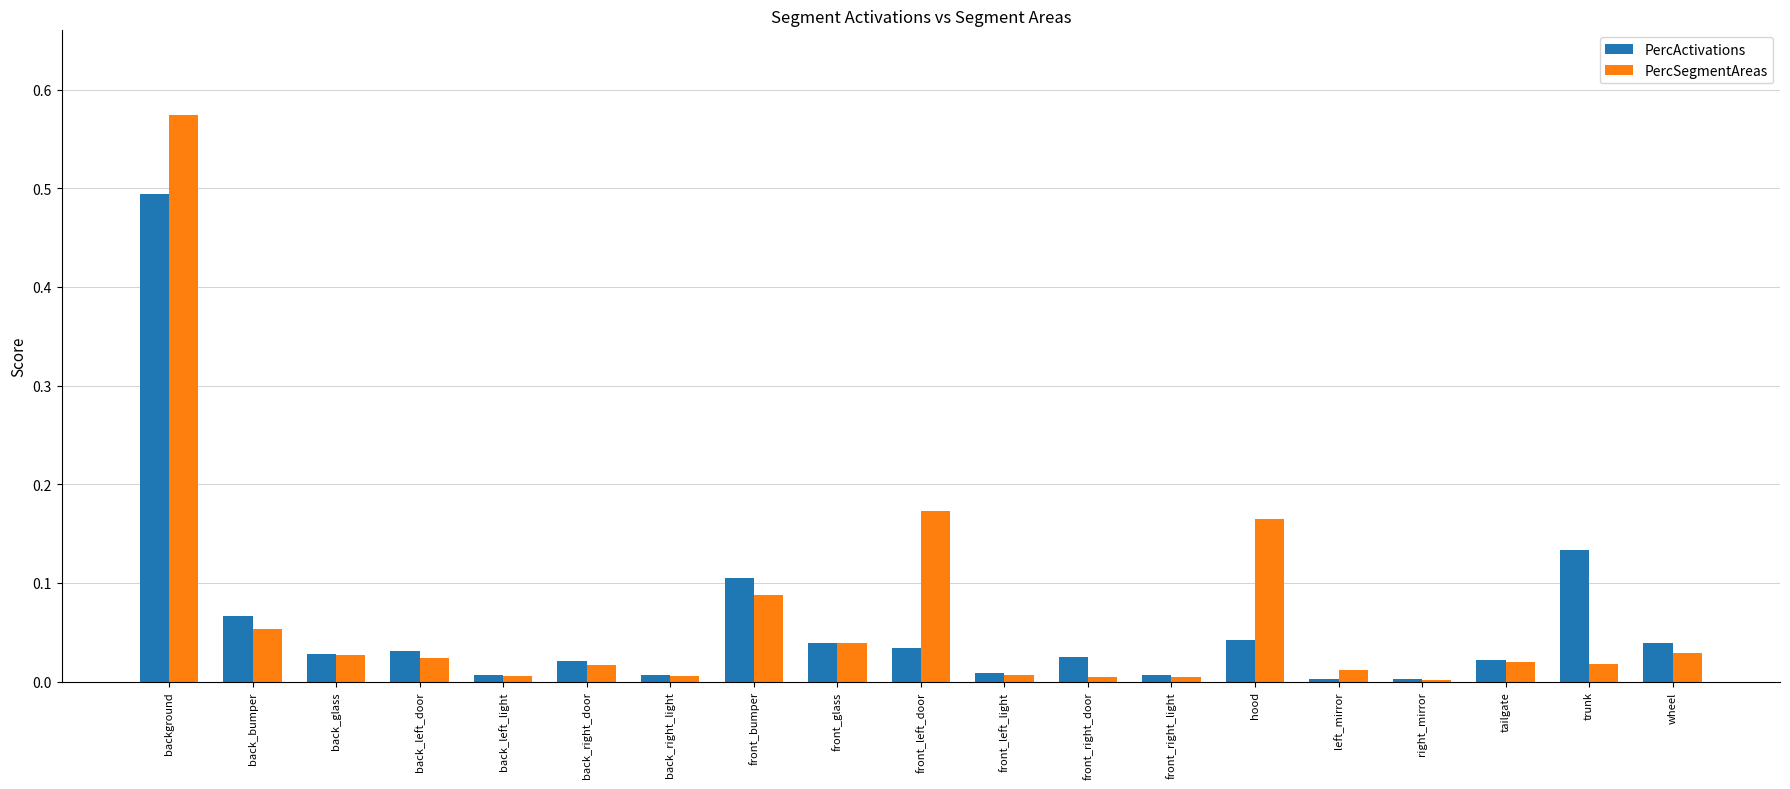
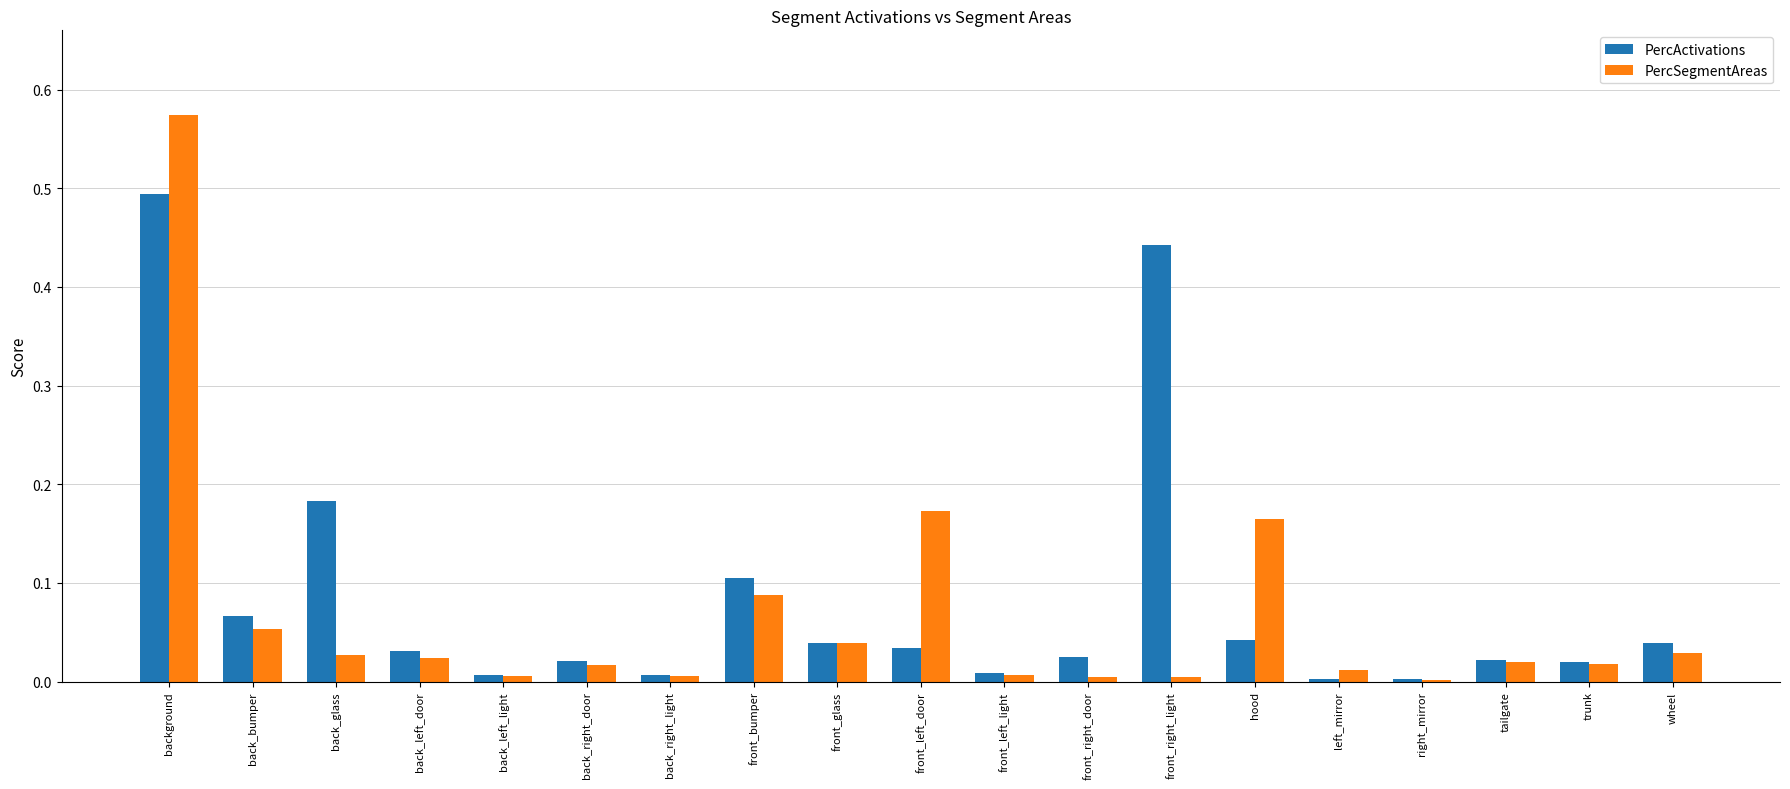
  {
    "PercActivations": {
      "background": 0.49,
      "back_bumper": 0.07,
-     "back_glass": 0.03,
+     "back_glass": 0.18,
      "back_left_door": 0.03,
      "back_left_light": 0.01,
      "back_right_door": 0.02,
      "back_right_light": 0.01,
      "front_bumper": 0.10,
      "front_glass": 0.04,
      "front_left_door": 0.03,
      "front_left_light": 0.01,
      "front_right_door": 0.02,
-     "front_right_light": 0.01,
+     "front_right_light": 0.44,
      "hood": 0.04,
      "left_mirror": 0.00,
      "tailgate": 0.02,
-     "trunk": 0.13,
+     "trunk": 0.02,
      "wheel": 0.04
    },
    "PercSegmentAreas": {
      "background": 0.57,
      "back_bumper": 0.05,
      "back_glass": 0.03,
      "back_left_door": 0.02,
      "back_left_light": 0.01,
      "back_right_door": 0.02,
      "back_right_light": 0.01,
      "front_bumper": 0.09,
      "front_glass": 0.04,
      "front_left_door": 0.17,
      "front_left_light": 0.01,
      "front_right_door": 0.00,
      "front_right_light": 0.01,
      "hood": 0.16,
      "left_mirror": 0.01,
      "tailgate": 0.02,
      "trunk": 0.02,
      "wheel": 0.03
    }
  }
